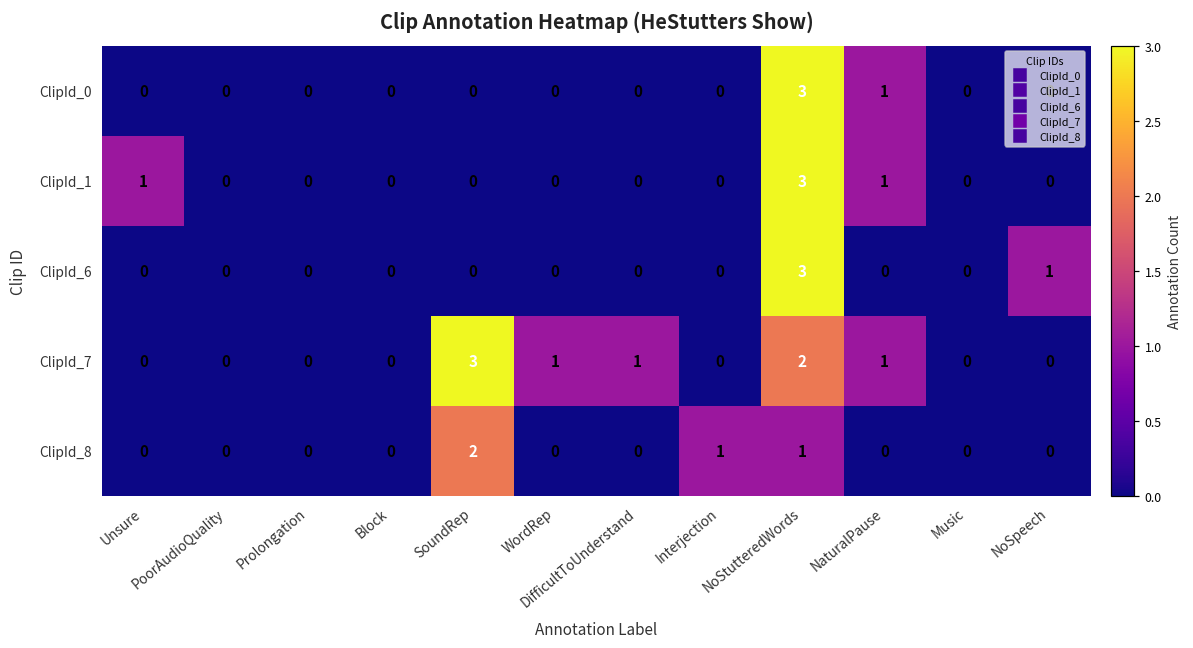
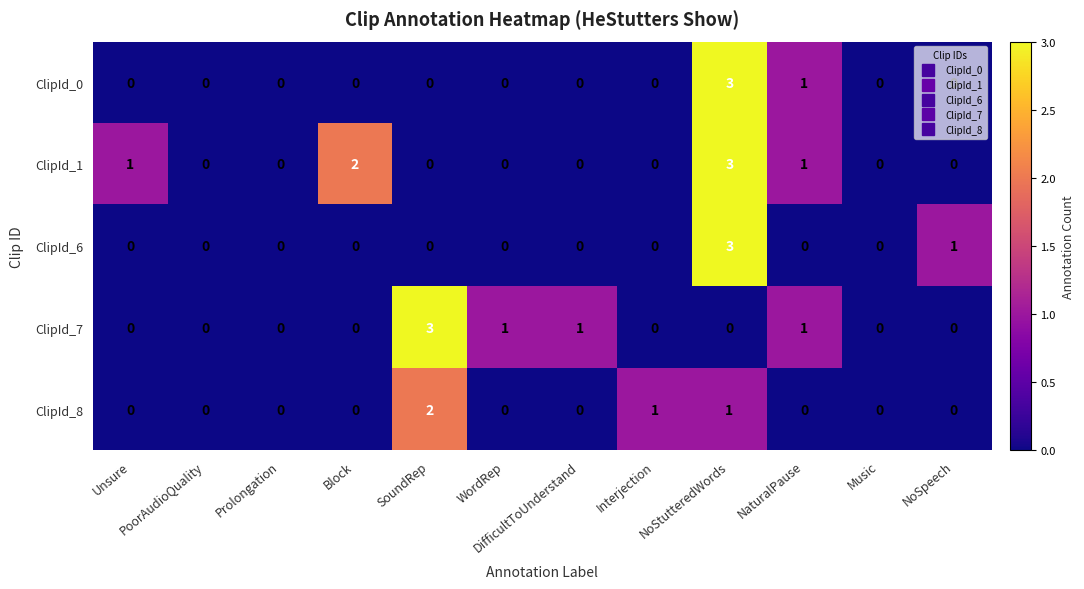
  {
    "ClipId_0": {
      "Unsure": 0,
      "PoorAudioQuality": 0,
      "Prolongation": 0,
      "Block": 0,
      "SoundRep": 0,
      "WordRep": 0,
      "DifficultToUnderstand": 0,
      "Interjection": 0,
      "NoStutteredWords": 3,
      "NaturalPause": 1,
      "Music": 0
    },
    "ClipId_1": {
      "Unsure": 1,
      "PoorAudioQuality": 0,
      "Prolongation": 0,
-     "Block": 0,
+     "Block": 2,
      "SoundRep": 0,
      "WordRep": 0,
      "DifficultToUnderstand": 0,
      "Interjection": 0,
      "NoStutteredWords": 3,
      "NaturalPause": 1,
      "Music": 0,
      "NoSpeech": 0
    },
    "ClipId_6": {
      "Unsure": 0,
      "PoorAudioQuality": 0,
      "Prolongation": 0,
      "Block": 0,
      "SoundRep": 0,
      "WordRep": 0,
      "DifficultToUnderstand": 0,
      "Interjection": 0,
      "NoStutteredWords": 3,
      "NaturalPause": 0,
      "Music": 0,
      "NoSpeech": 1
    },
    "ClipId_7": {
      "Unsure": 0,
      "PoorAudioQuality": 0,
      "Prolongation": 0,
      "Block": 0,
      "SoundRep": 3,
      "WordRep": 1,
      "DifficultToUnderstand": 1,
      "Interjection": 0,
-     "NoStutteredWords": 2,
+     "NoStutteredWords": 0,
      "NaturalPause": 1,
      "Music": 0,
      "NoSpeech": 0
    },
    "ClipId_8": {
      "Unsure": 0,
      "PoorAudioQuality": 0,
      "Prolongation": 0,
      "Block": 0,
      "SoundRep": 2,
      "WordRep": 0,
      "DifficultToUnderstand": 0,
      "Interjection": 1,
      "NoStutteredWords": 1,
      "NaturalPause": 0,
      "Music": 0,
      "NoSpeech": 0
    }
  }
